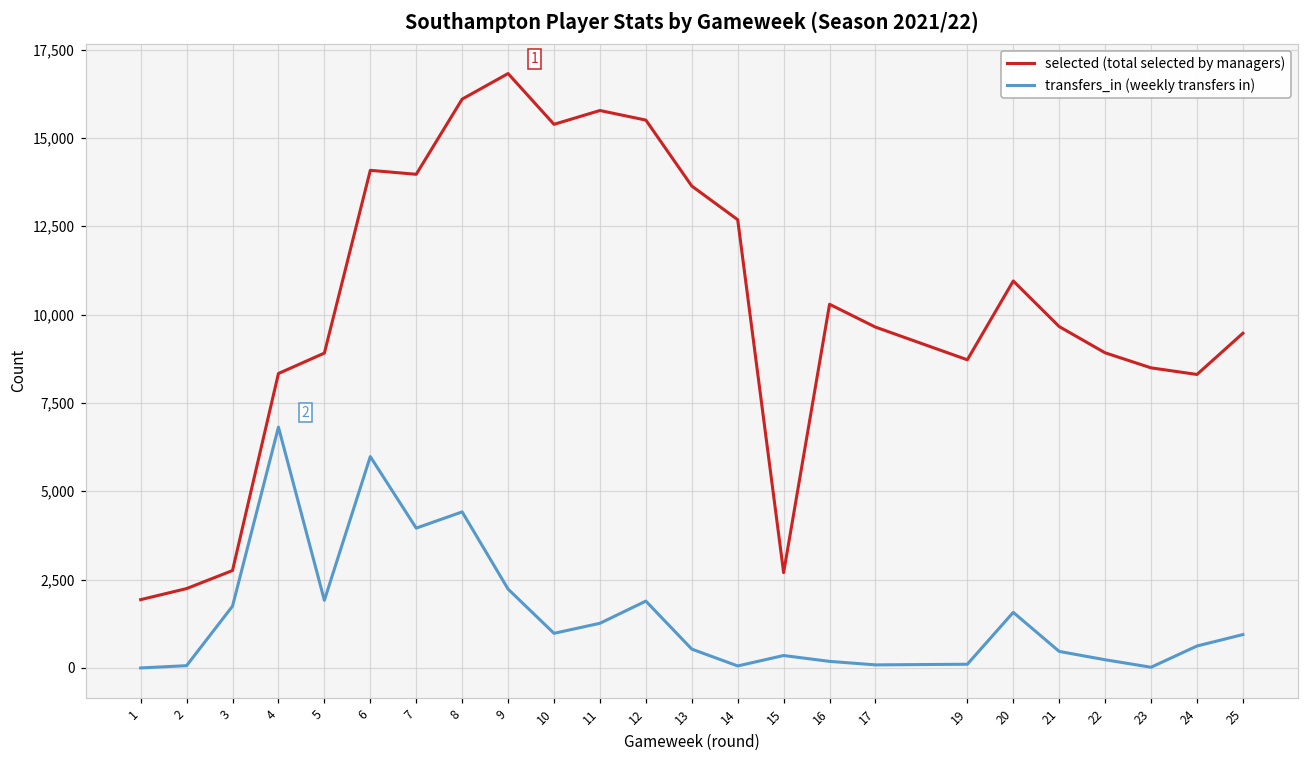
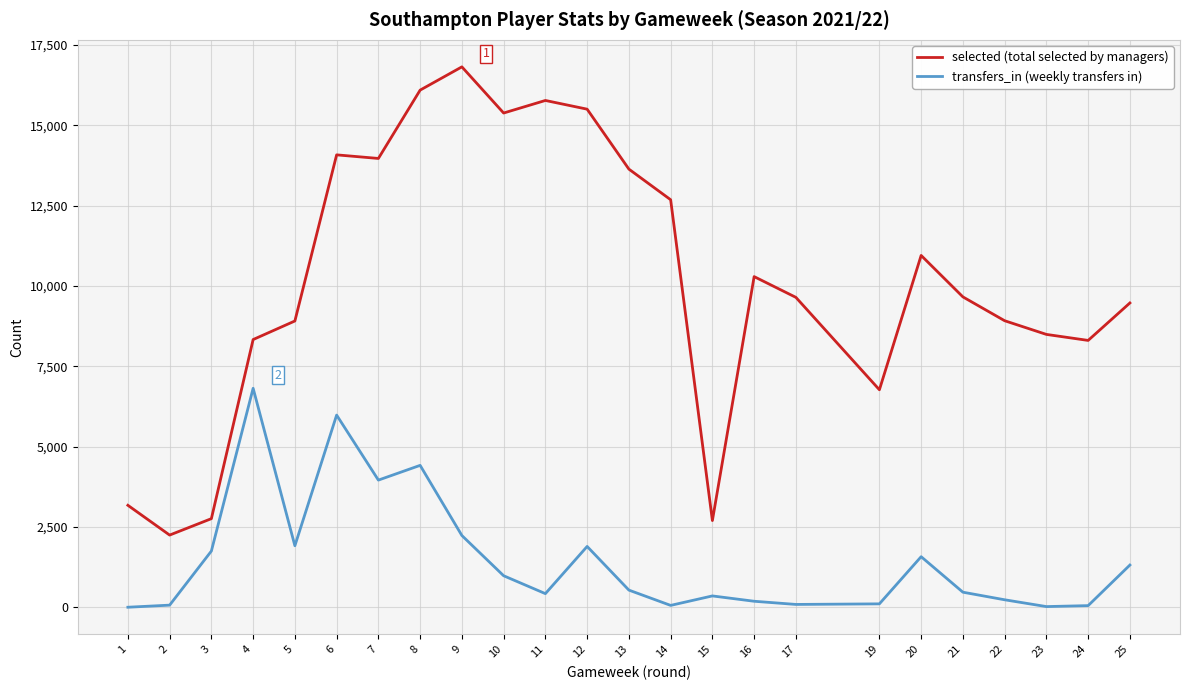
  {
    "selected (total selected by managers)": {
-     "1": "1,900",
+     "1": "3,200",
      "2": "2,200",
      "3": "2,800",
      "4": "8,300",
      "5": "8,900",
      "6": "14,100",
      "7": "14,000",
      "8": "16,100",
      "10": "15,400",
      "11": "15,800",
      "12": "15,500",
      "13": "13,600",
      "14": "12,700",
      "15": "2,700",
      "16": "10,300",
      "17": "9,600",
-     "19": "8,700",
+     "19": "6,800",
      "20": "11,000",
      "21": "9,700",
      "22": "8,900",
      "23": "8,500",
      "24": "8,300",
      "25": "9,500"
    },
    "transfers_in (weekly transfers in)": {
      "1": "0",
      "2": "100",
      "3": "1,700",
      "5": "1,900",
      "6": "6,000",
      "7": "4,000",
      "8": "4,400",
      "9": "2,200",
      "10": "1,000",
-     "11": "1,300",
+     "11": "400",
      "12": "1,900",
      "13": "500",
      "14": "100",
      "15": "400",
      "16": "200",
      "17": "100",
      "19": "100",
      "20": "1,600",
      "21": "500",
      "22": "200",
      "23": "0",
-     "24": "600",
-     "25": "900"
+     "24": "100",
+     "25": "1,300"
    }
  }
